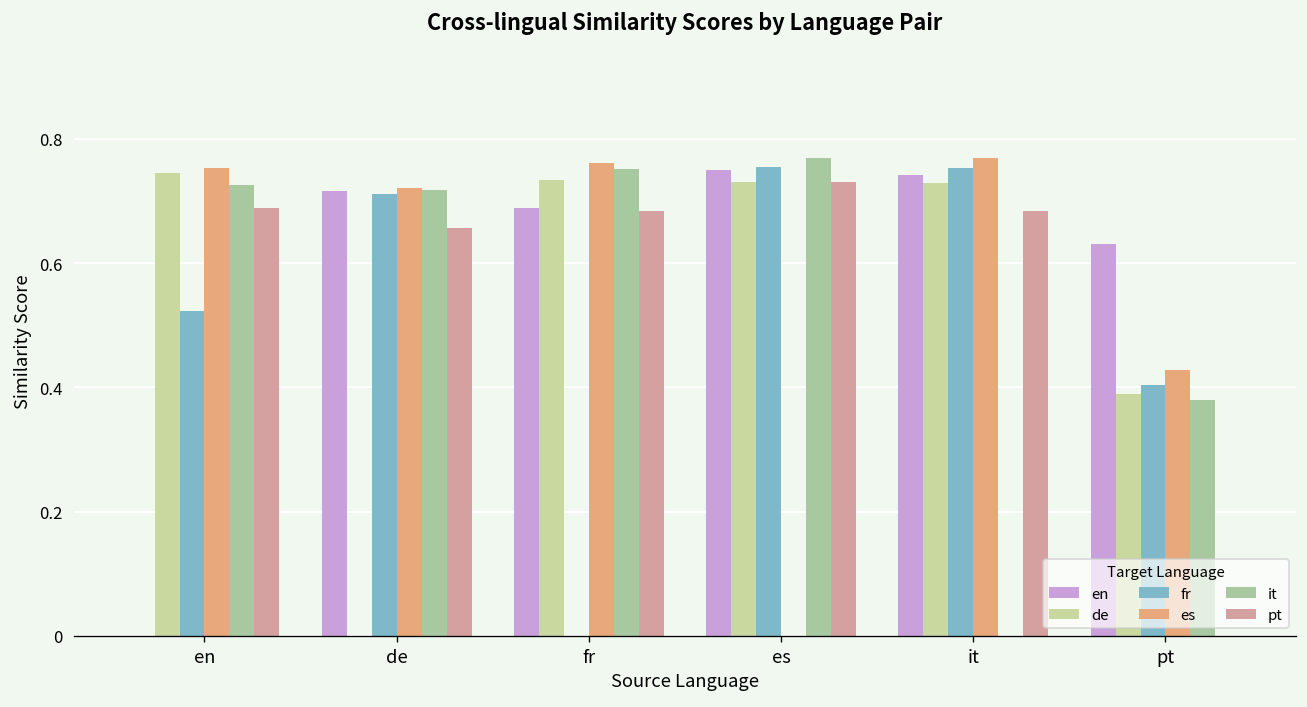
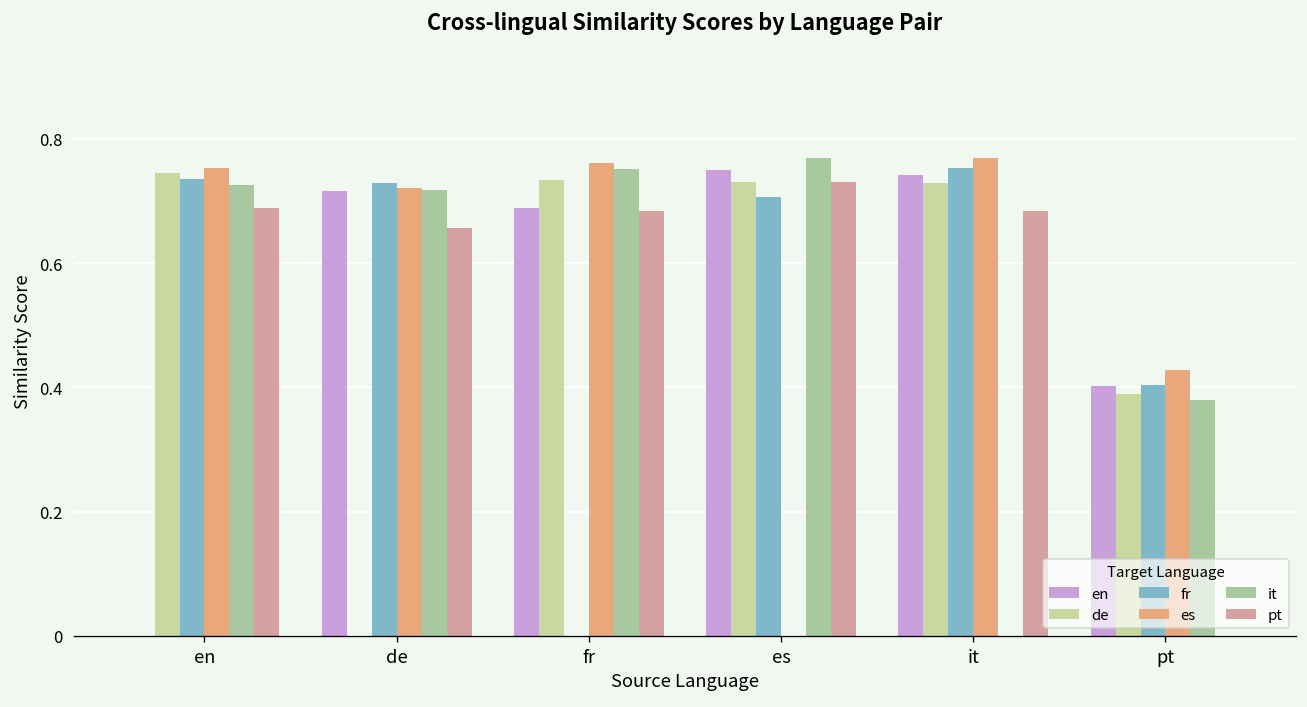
  {
    "en": {
      "en": 0.00,
      "de": 0.72,
      "fr": 0.69,
      "es": 0.75,
      "it": 0.74,
-     "pt": 0.63
+     "pt": 0.40
    },
    "fr": {
-     "en": 0.52,
-     "de": 0.71,
+     "en": 0.74,
+     "de": 0.73,
      "fr": 0.00,
-     "es": 0.76,
+     "es": 0.71,
      "it": 0.75,
      "pt": 0.40
    }
  }
